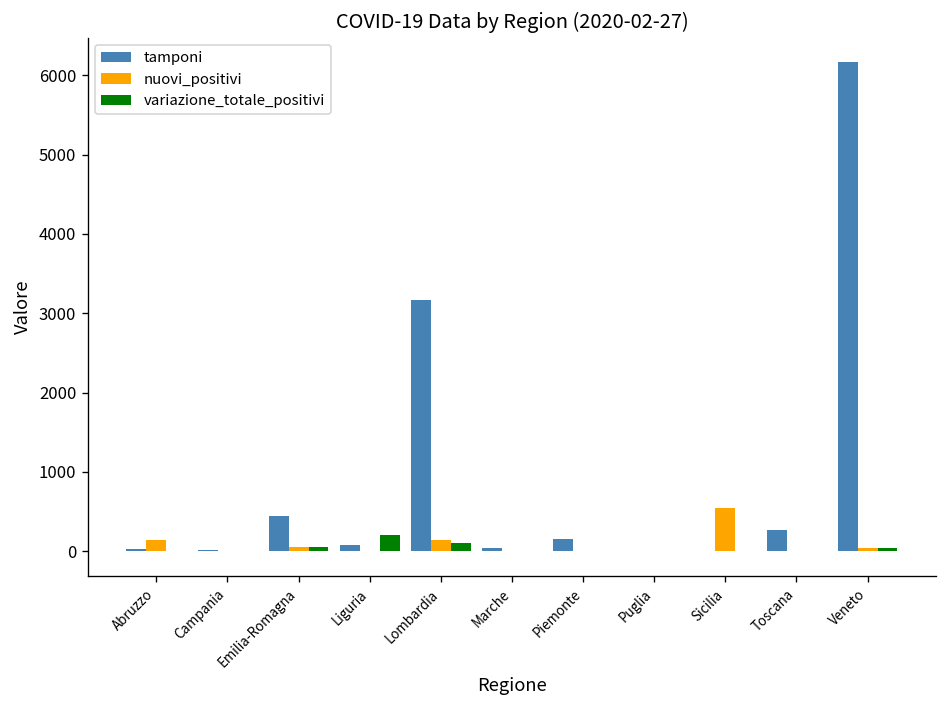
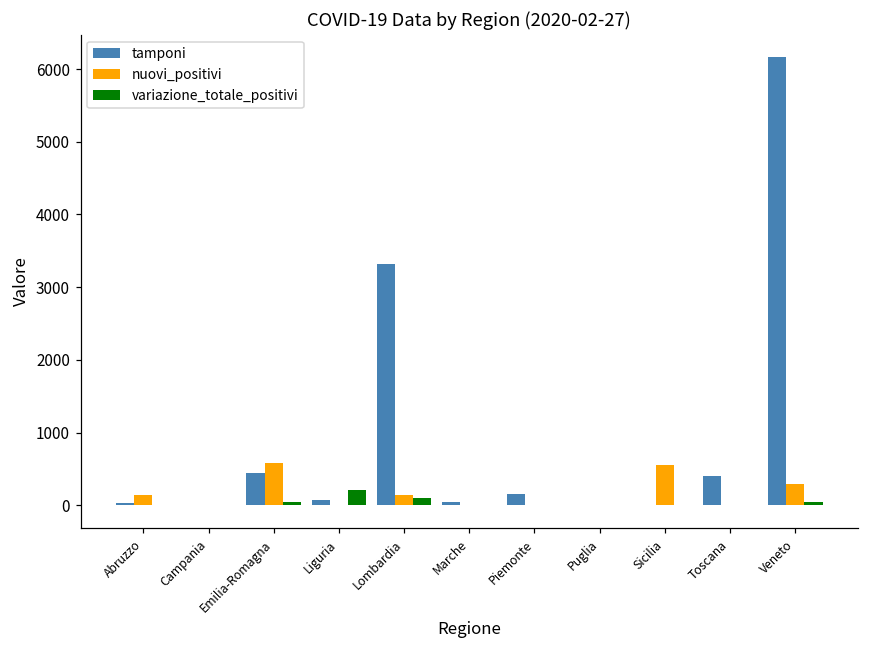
  {
    "tamponi": {
      "Emilia-Romagna": 400,
      "Liguria": 100,
-     "Lombardia": 3200,
+     "Lombardia": 3300,
      "Marche": 0,
      "Piemonte": 200,
      "Puglia": 0,
-     "Toscana": 300,
+     "Toscana": 400,
      "Veneto": 6200
    },
    "nuovi_positivi": {
      "Abruzzo": 100,
-     "Emilia-Romagna": 100,
+     "Emilia-Romagna": 600,
      "Lombardia": 100,
      "Sicilia": 500,
      "Toscana": 0,
-     "Veneto": 0
+     "Veneto": 300
    },
    "variazione_totale_positivi": {
      "Emilia-Romagna": 100,
      "Liguria": 200,
      "Lombardia": 100,
      "Toscana": 0,
      "Veneto": 0
    }
  }
